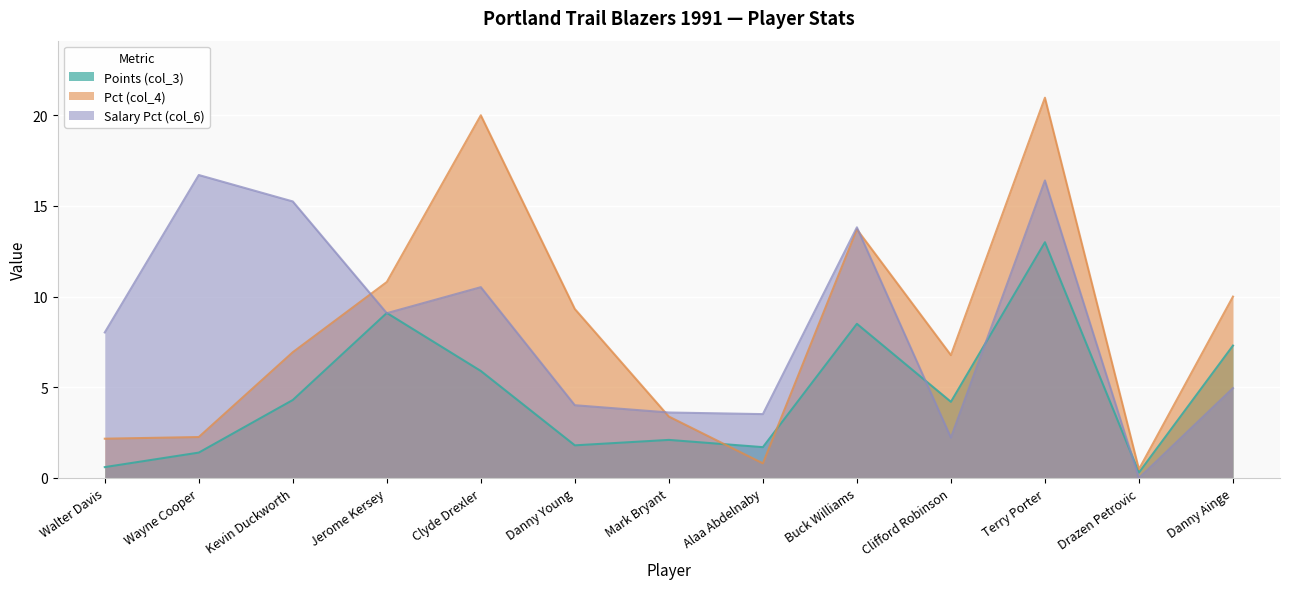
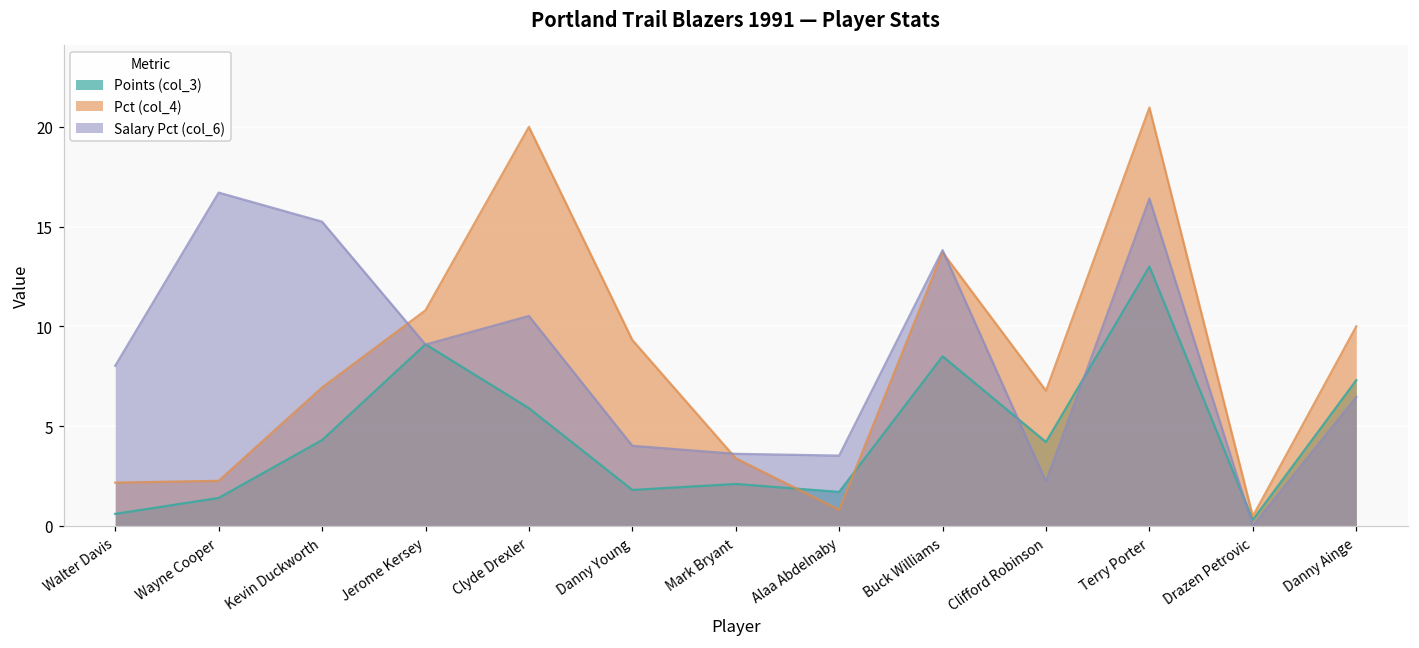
  {
    "Points (col_3)": {
      "Walter Davis": 0.6,
      "Wayne Cooper": 1.4,
      "Kevin Duckworth": 4.3,
      "Clyde Drexler": 5.9,
      "Danny Young": 1.8,
      "Mark Bryant": 2.1,
      "Alaa Abdelnaby": 1.7,
      "Buck Williams": 8.5,
      "Clifford Robinson": 4.2,
      "Terry Porter": 13.0,
      "Drazen Petrovic": 0.3,
      "Danny Ainge": 7.3
    },
    "Pct (col_4)": {
      "Walter Davis": 2.2,
      "Wayne Cooper": 2.3,
      "Kevin Duckworth": 6.9,
      "Jerome Kersey": 10.8,
      "Clyde Drexler": 20.0,
      "Danny Young": 9.3,
      "Mark Bryant": 3.4,
      "Alaa Abdelnaby": 0.8,
      "Clifford Robinson": 6.8,
      "Terry Porter": 21.0,
      "Drazen Petrovic": 0.5,
      "Danny Ainge": 10.0
    },
    "Salary Pct (col_6)": {
      "Walter Davis": 8.0,
      "Wayne Cooper": 16.7,
      "Kevin Duckworth": 15.2,
      "Clyde Drexler": 10.5,
      "Danny Young": 4.0,
      "Mark Bryant": 3.6,
      "Alaa Abdelnaby": 3.5,
      "Clifford Robinson": 2.2,
      "Terry Porter": 16.4,
      "Drazen Petrovic": 0.0,
-     "Danny Ainge": 5.0
+     "Danny Ainge": 6.5
    }
  }
